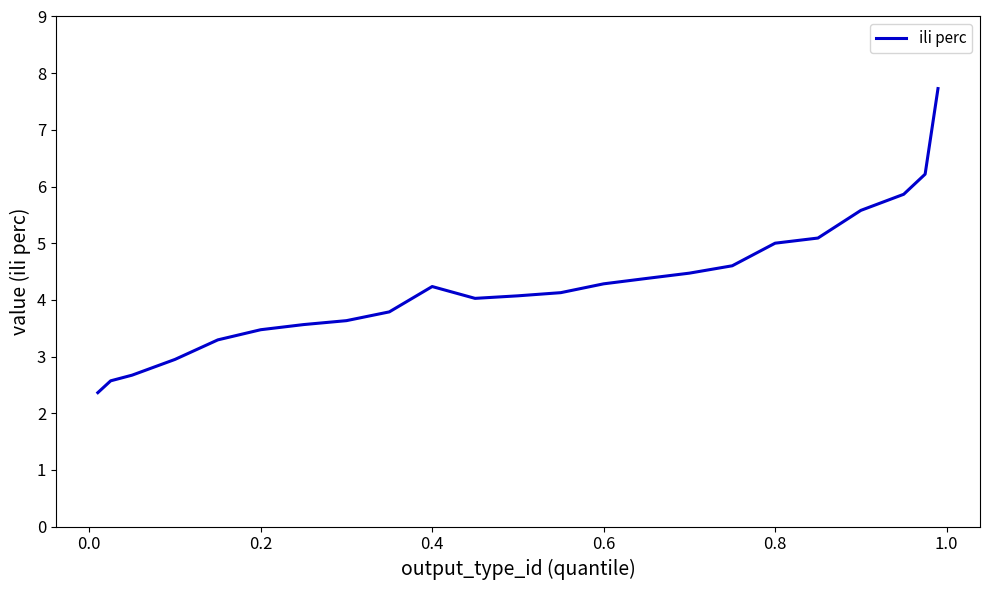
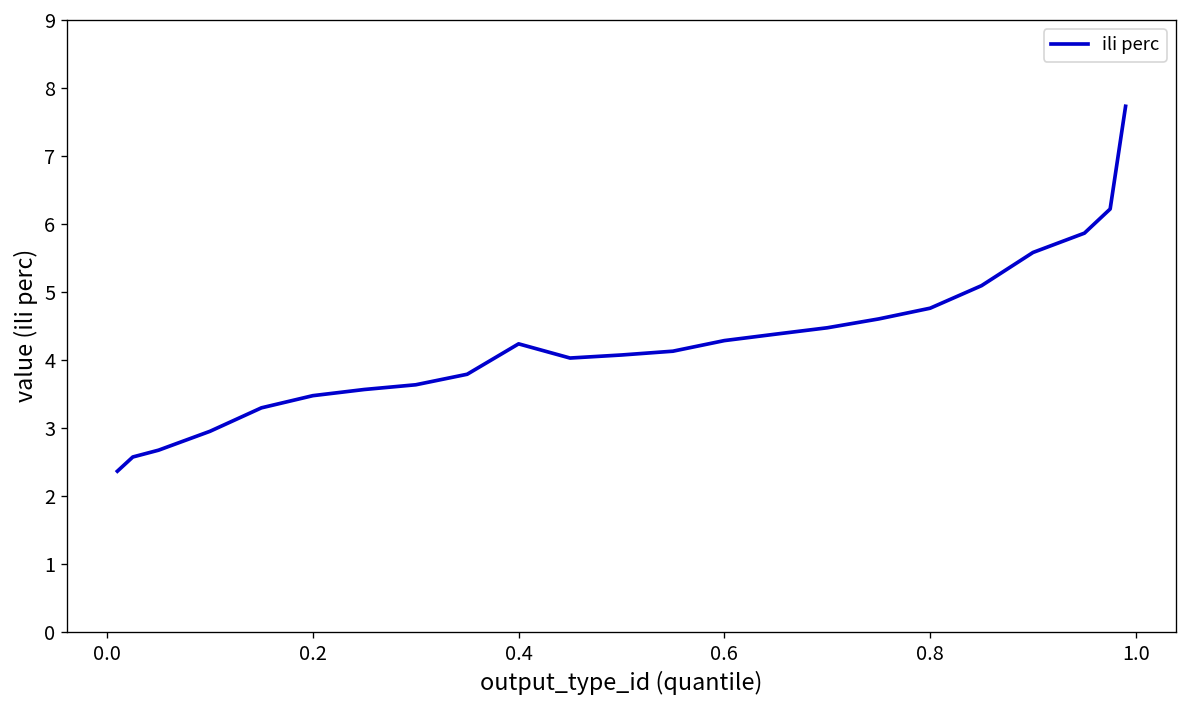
  {
    "0.2": 3.5,
    "0.4": 4.2,
    "0.6": 4.3,
-   "0.8": 5.0
+   "0.8": 4.8
  }
